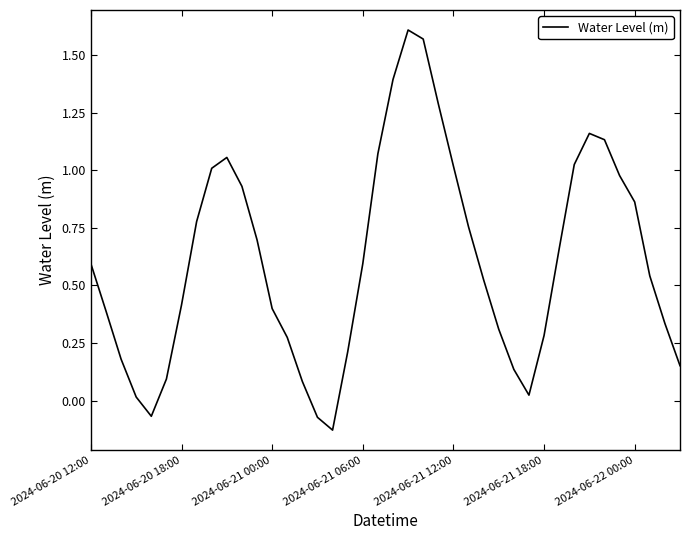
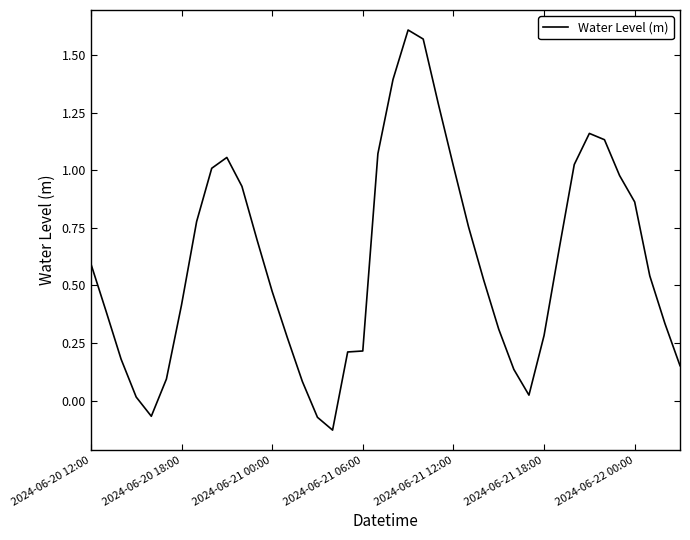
  {
    "2024-06-20 12:00": 0.59,
    "2024-06-20 18:00": 0.42,
-   "2024-06-21 00:00": 0.40,
-   "2024-06-21 06:00": 0.59,
+   "2024-06-21 00:00": 0.47,
+   "2024-06-21 06:00": 0.22,
    "2024-06-21 12:00": 1.02,
    "2024-06-21 18:00": 0.28,
    "2024-06-22 00:00": 0.86
  }
